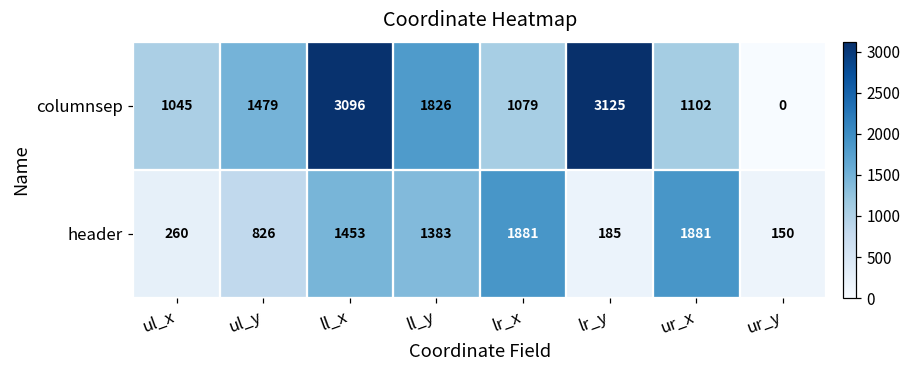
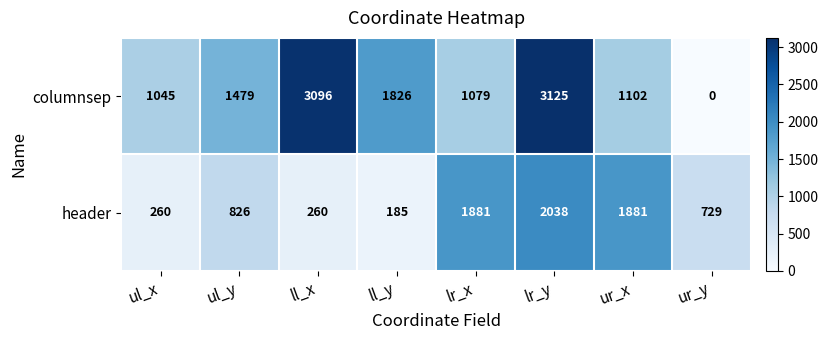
  {
    "columnsep": {
      "ul_x": 1045,
      "ul_y": 1479,
      "ll_x": 3096,
      "ll_y": 1826,
      "lr_x": 1079,
      "lr_y": 3125,
      "ur_x": 1102,
      "ur_y": 0
    },
    "header": {
      "ul_x": 260,
      "ul_y": 826,
-     "ll_x": 1453,
-     "ll_y": 1383,
+     "ll_x": 260,
+     "ll_y": 185,
      "lr_x": 1881,
-     "lr_y": 185,
+     "lr_y": 2038,
      "ur_x": 1881,
-     "ur_y": 150
+     "ur_y": 729
    }
  }
